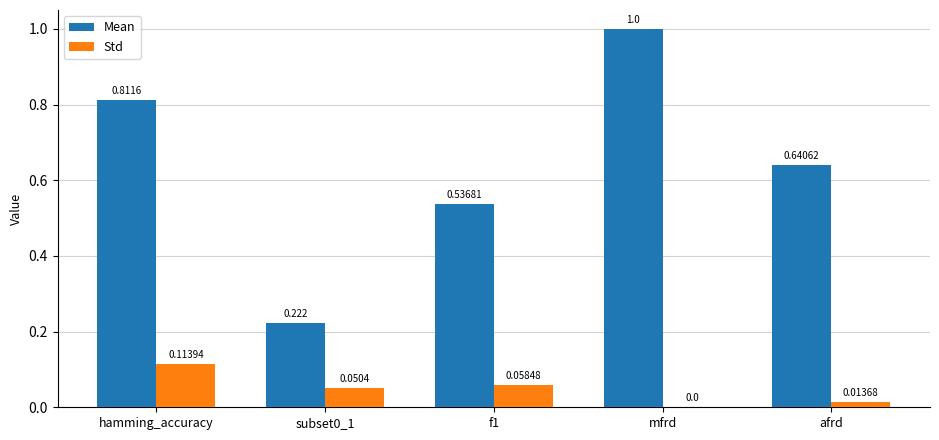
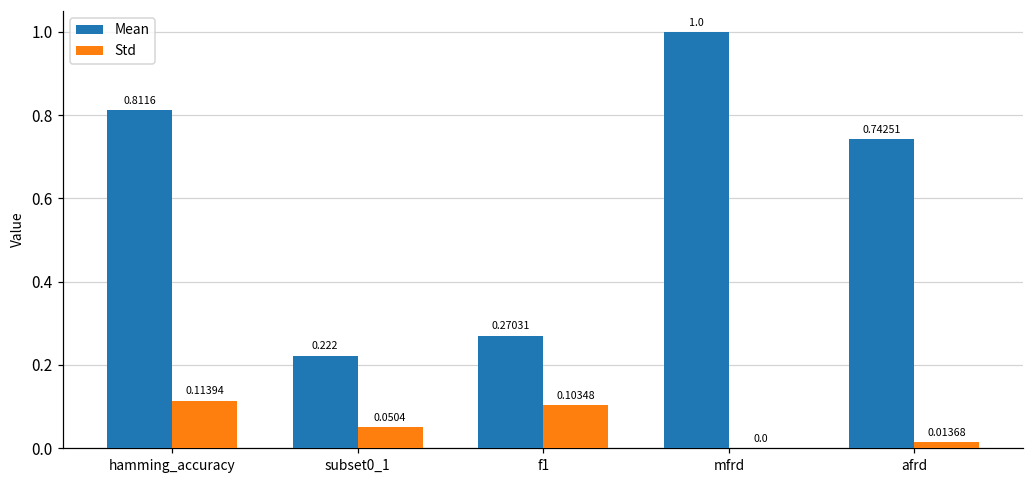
  {
    "Mean": {
      "hamming_accuracy": 0.8116,
      "subset0_1": 0.222,
-     "f1": 0.53681,
+     "f1": 0.27031,
      "mfrd": 1.0,
-     "afrd": 0.64062
+     "afrd": 0.74251
    },
    "Std": {
      "hamming_accuracy": 0.11394,
      "subset0_1": 0.0504,
-     "f1": 0.05848,
+     "f1": 0.10348,
      "mfrd": 0.0,
      "afrd": 0.01368
    }
  }
